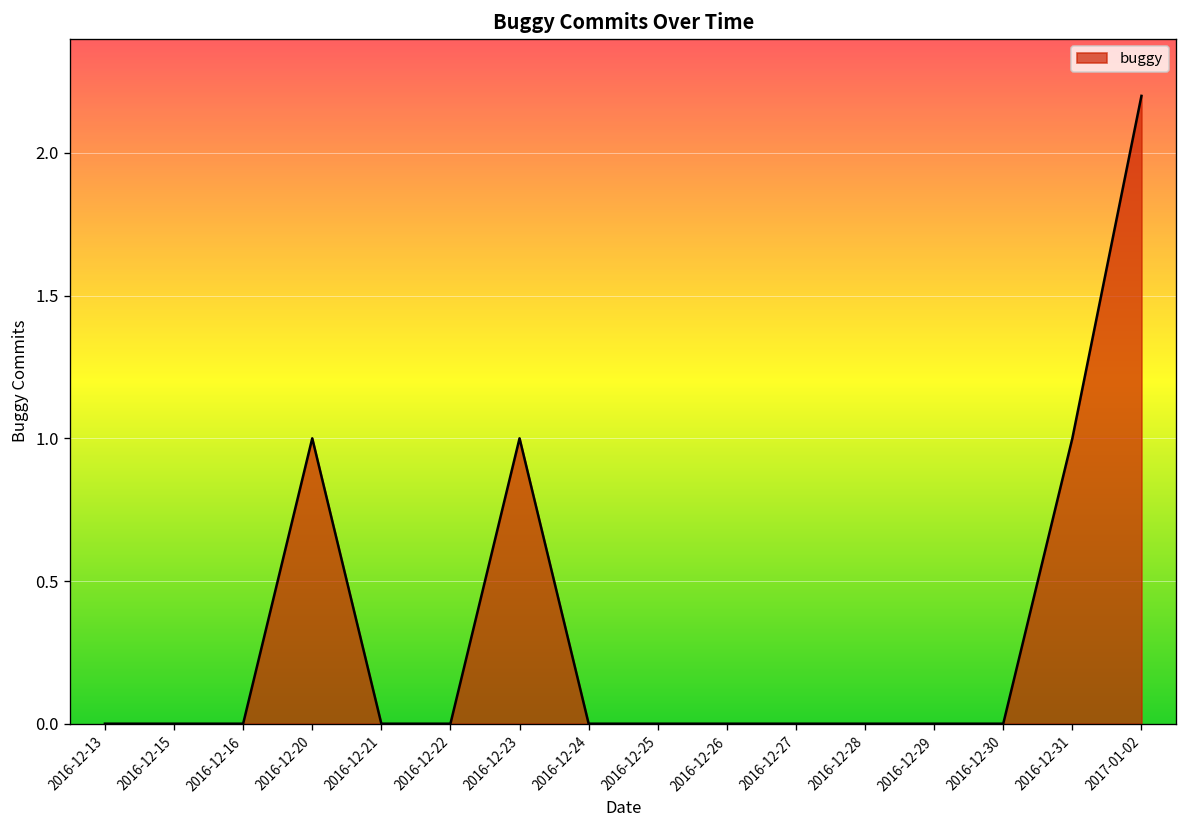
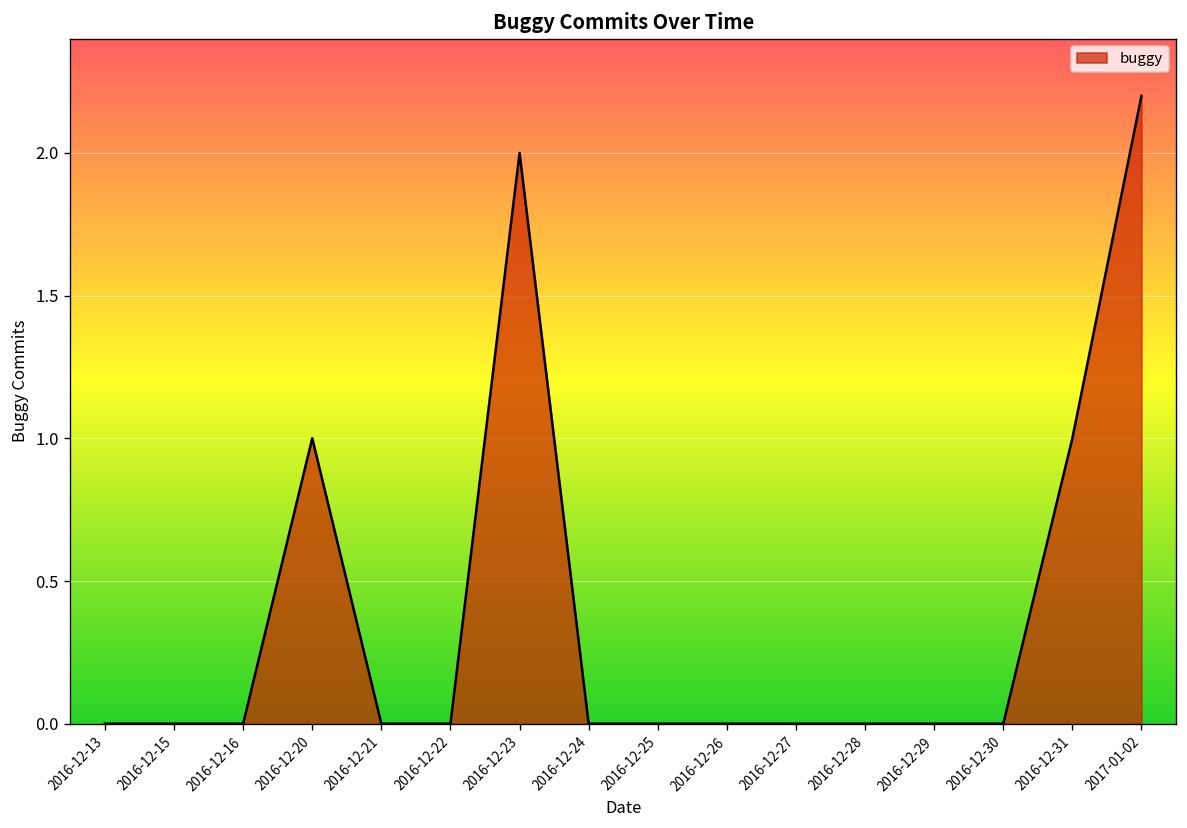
  {
    "2016-12-13": 0,
    "2016-12-15": 0,
    "2016-12-16": 0,
    "2016-12-20": 1,
    "2016-12-21": 0,
    "2016-12-22": 0,
-   "2016-12-23": 1,
+   "2016-12-23": 2,
    "2016-12-24": 0,
    "2016-12-25": 0,
    "2016-12-26": 0,
    "2016-12-27": 0,
    "2016-12-28": 0,
    "2016-12-29": 0,
    "2016-12-30": 0,
    "2016-12-31": 1,
    "2017-01-02": 2.20
  }
